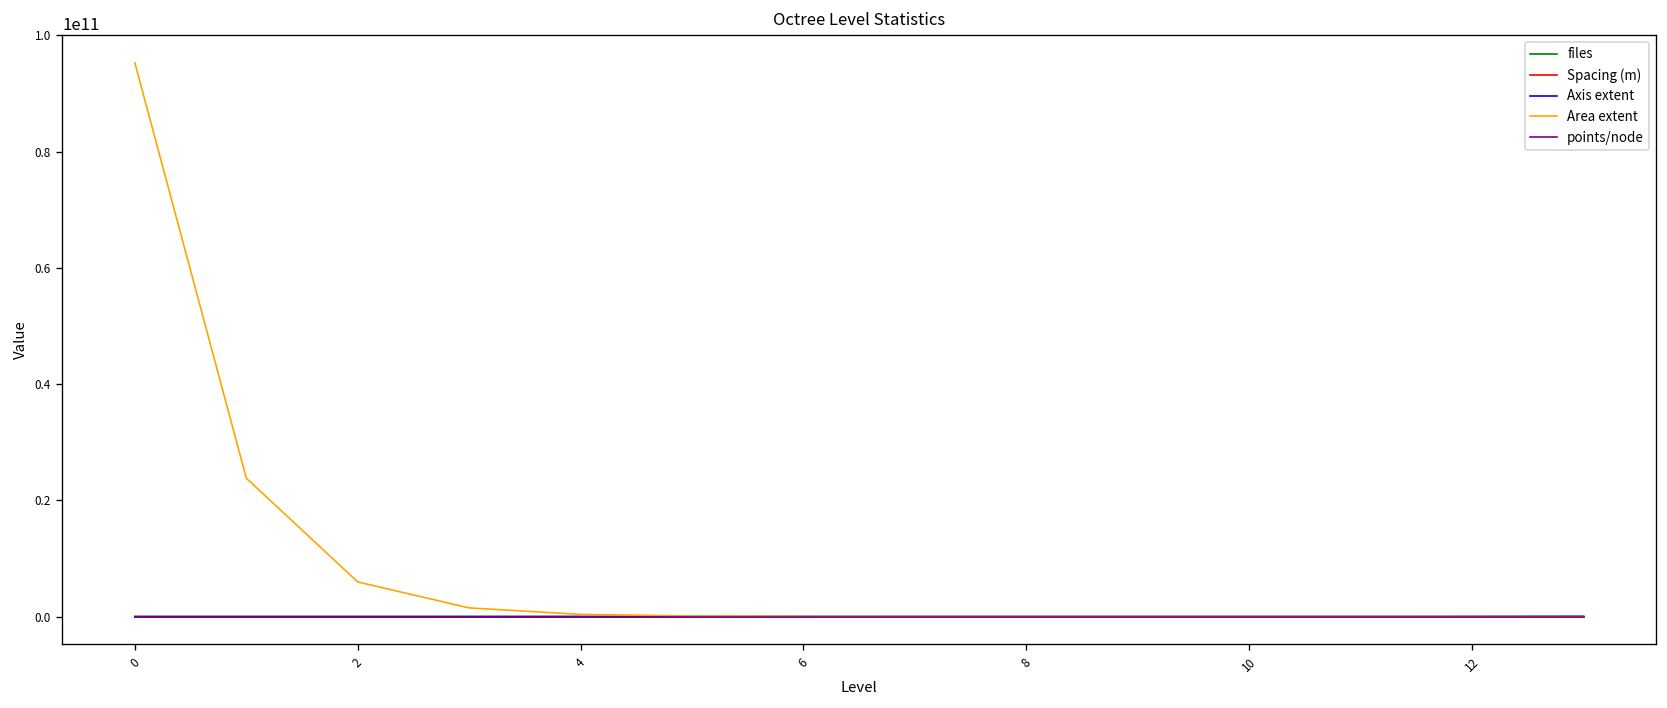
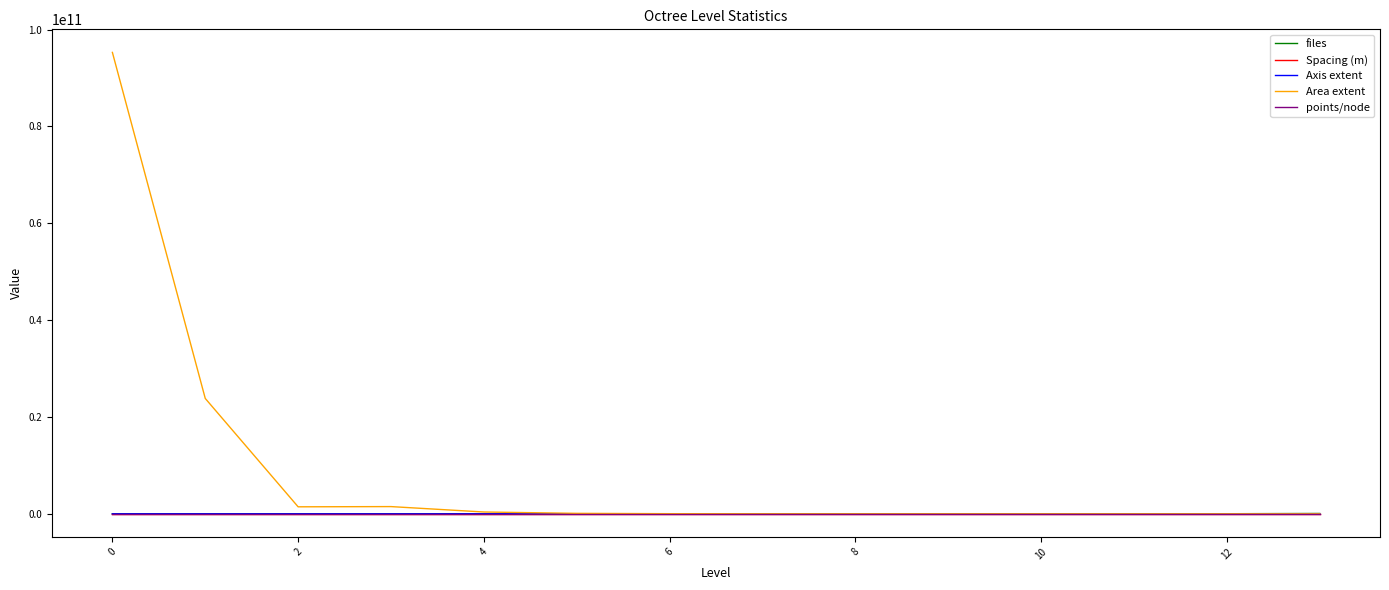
  {
    "points/node": {
      "0": 0,
      "2": 0
    },
    "Area extent": {
      "0": 95000000000,
-     "2": 6000000000
+     "2": 1000000000
    }
  }
